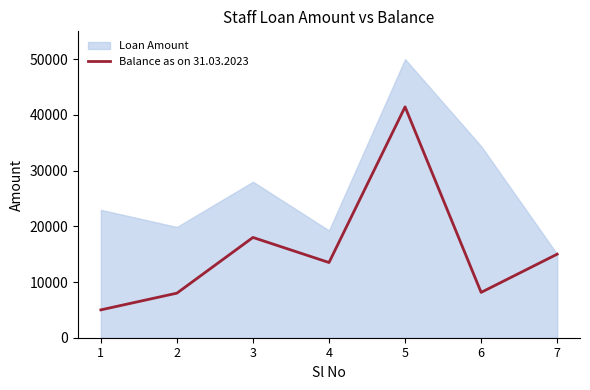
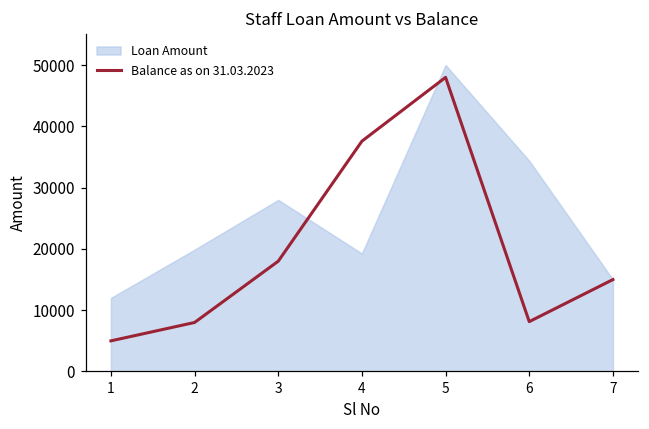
  {
    "Loan Amount": {
-     "1": 23000,
+     "1": 12000,
      "2": 20000,
      "3": 28000,
      "4": 19000,
      "5": 50000,
      "6": 34000
    },
    "Balance as on 31.03.2023": {
      "1": 5000,
      "2": 8000,
      "3": 18000,
-     "4": 14000,
-     "5": 41000,
+     "4": 38000,
+     "5": 48000,
      "6": 8000
    }
  }
